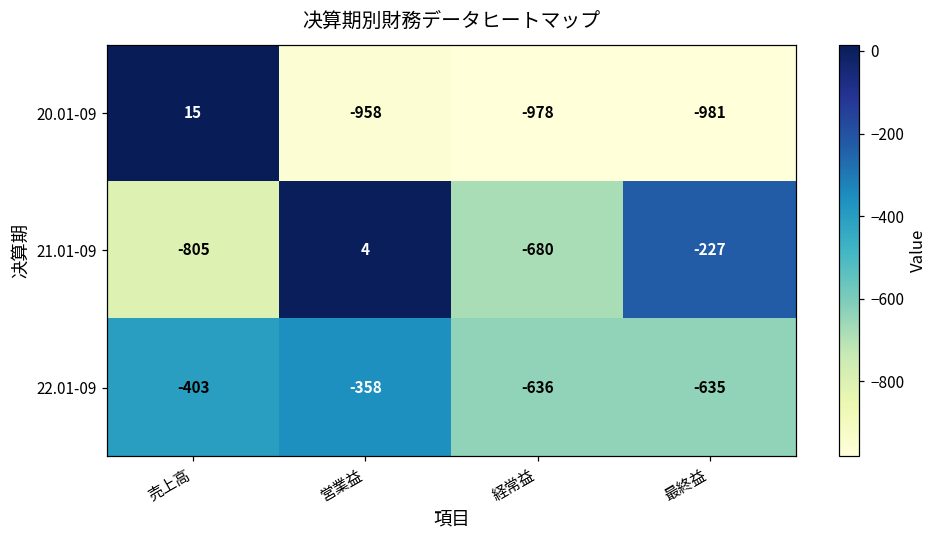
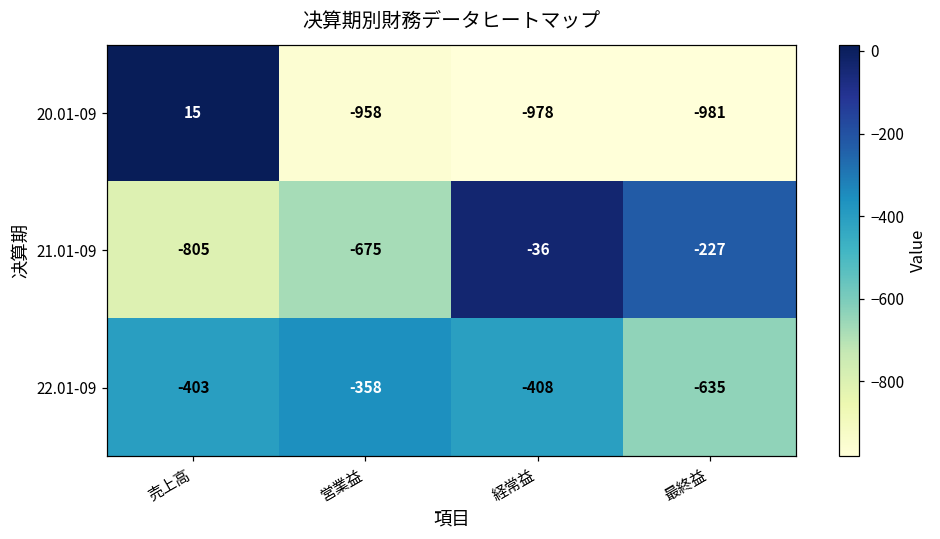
  {
    "20.01-09": {
      "売上高": 15,
      "営業益": -958,
      "経常益": -978,
      "最終益": -981
    },
    "21.01-09": {
      "売上高": -805,
-     "営業益": 4,
-     "経常益": -680,
+     "営業益": -675,
+     "経常益": -36,
      "最終益": -227
    },
    "22.01-09": {
      "売上高": -403,
      "営業益": -358,
-     "経常益": -636,
+     "経常益": -408,
      "最終益": -635
    }
  }
